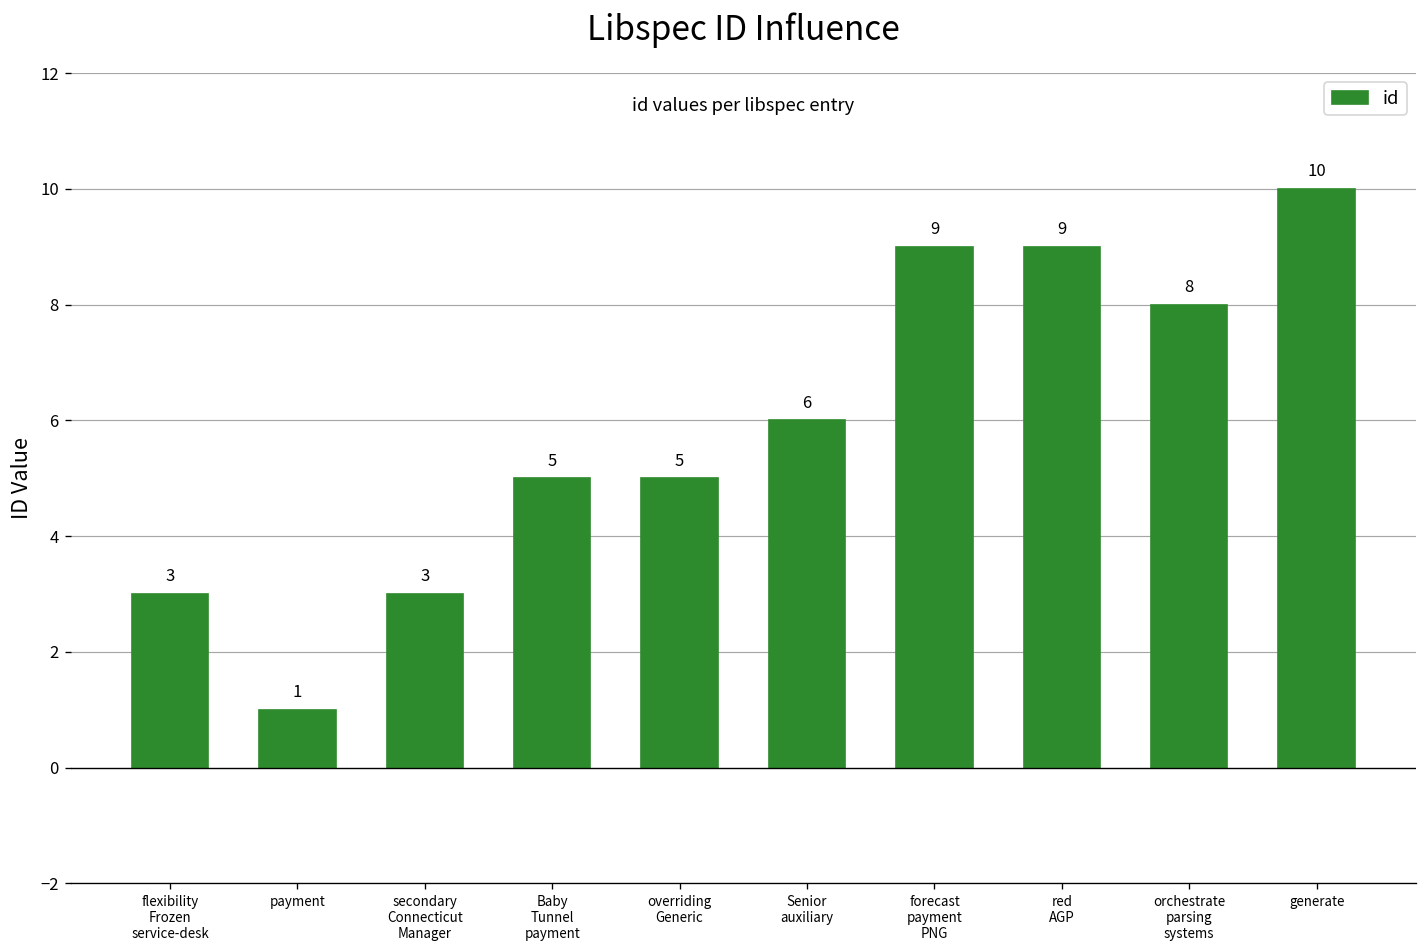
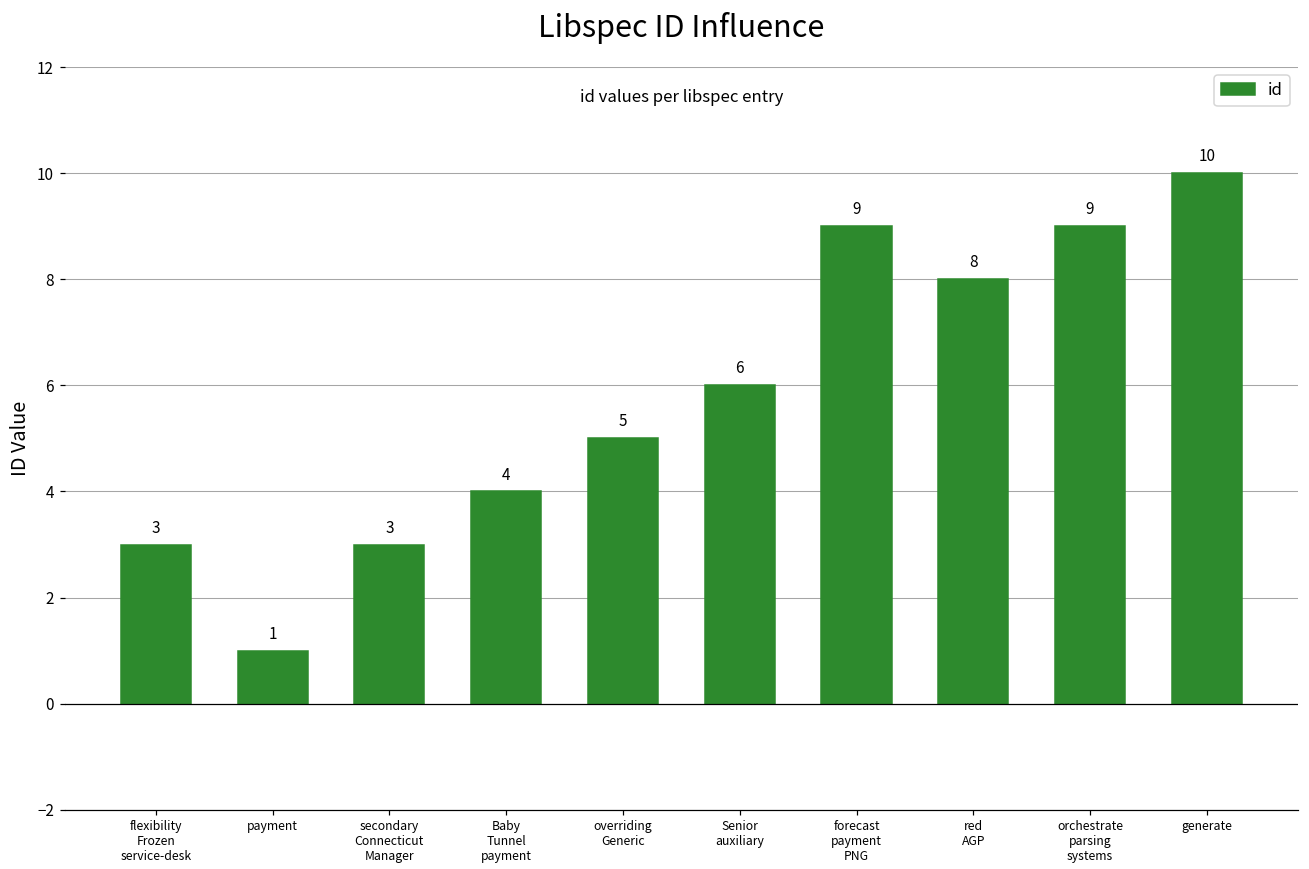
  {
    "flexibility Frozen service-desk": 3,
    "payment": 1,
    "secondary Connecticut Manager": 3,
-   "Baby Tunnel payment": 5,
+   "Baby Tunnel payment": 4,
    "overriding Generic": 5,
    "Senior auxiliary": 6,
    "forecast payment PNG": 9,
-   "red AGP": 9,
-   "orchestrate parsing systems": 8,
+   "red AGP": 8,
+   "orchestrate parsing systems": 9,
    "generate": 10
  }
